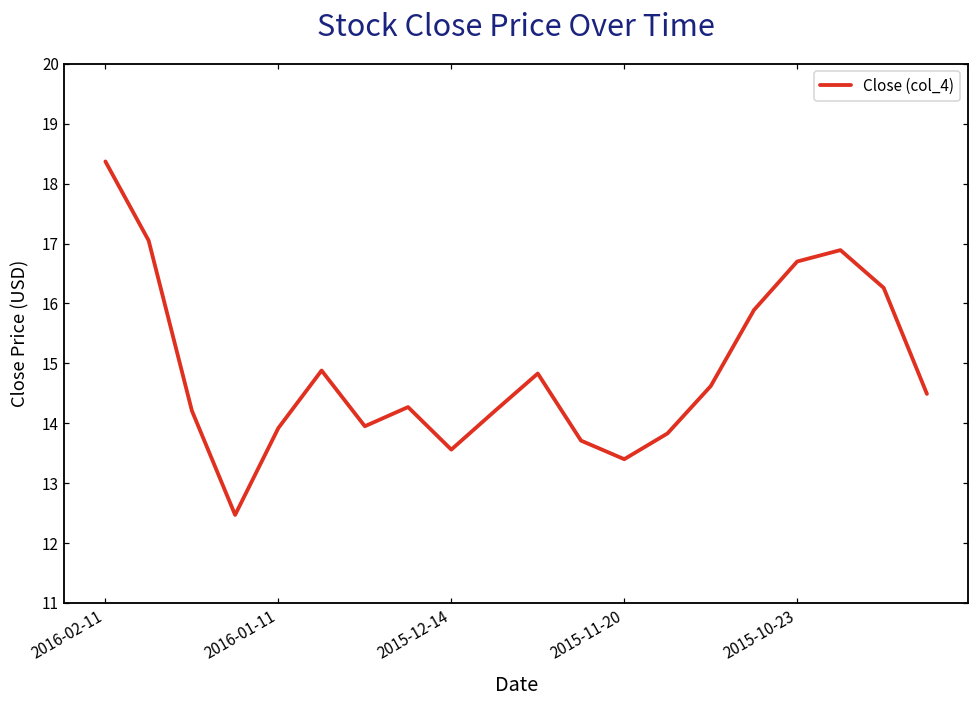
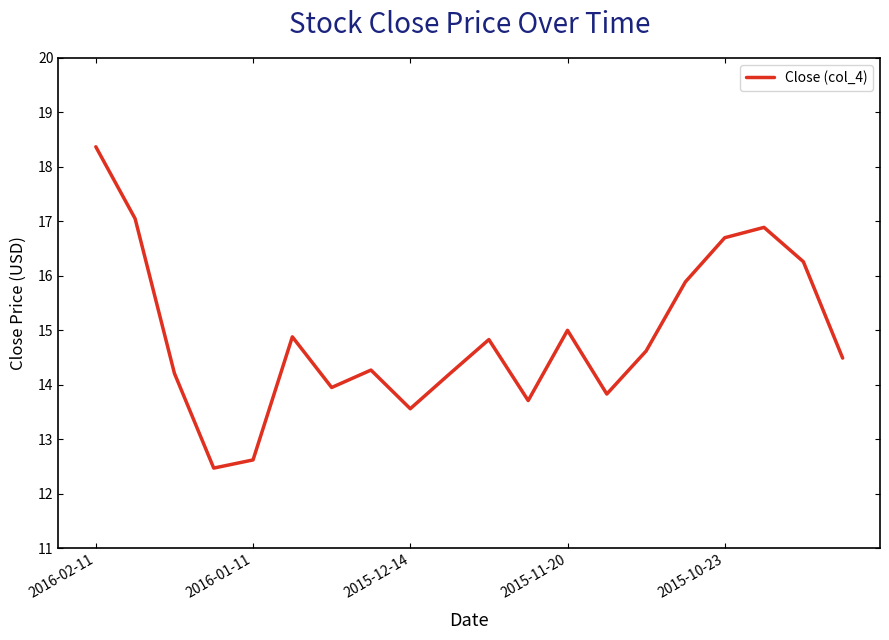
  {
    "2016-02-11": 18.4,
-   "2016-01-11": 13.9,
+   "2016-01-11": 12.6,
    "2015-12-14": 13.6,
-   "2015-11-20": 13.4,
+   "2015-11-20": 15.0,
    "2015-10-23": 16.7
  }
